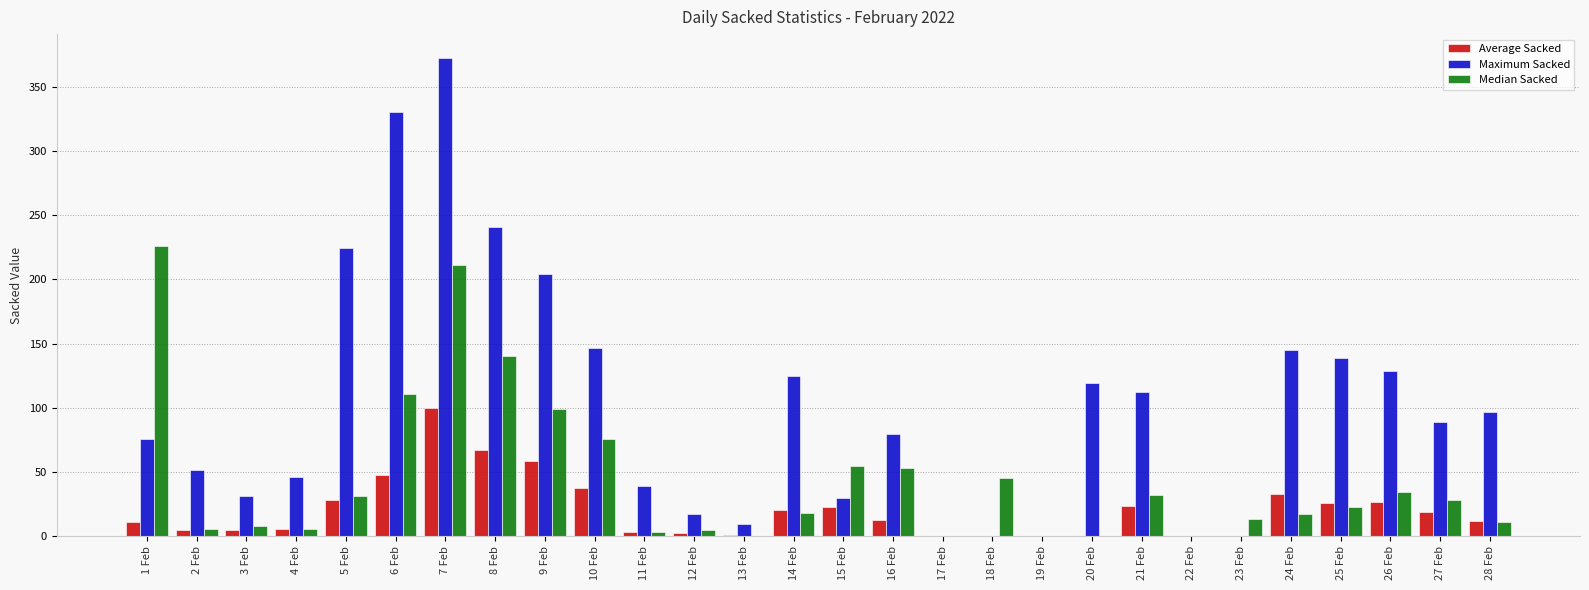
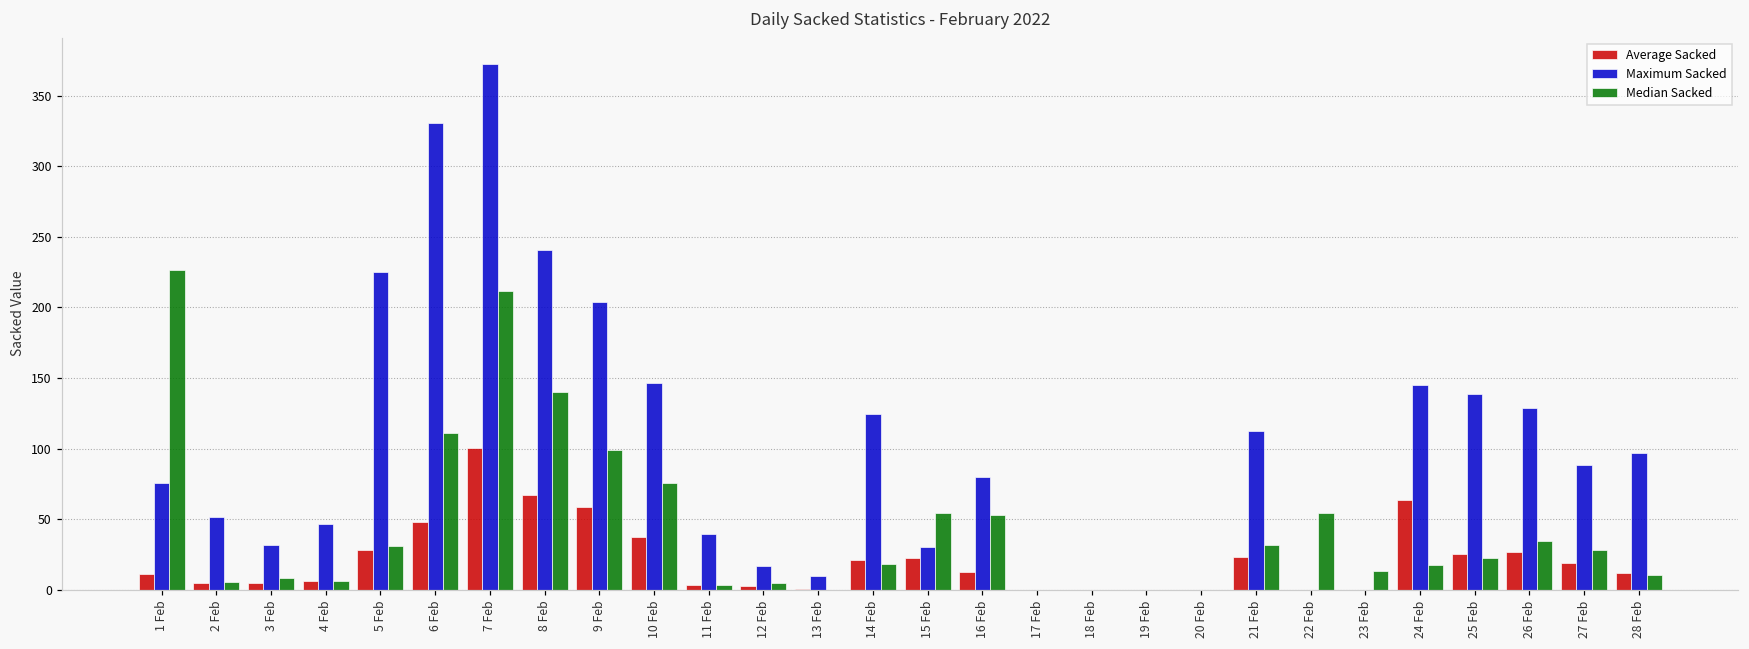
  {
    "Average Sacked": {
      "1 Feb": 11,
      "2 Feb": 5,
      "3 Feb": 5,
      "4 Feb": 6,
      "5 Feb": 28,
      "6 Feb": 48,
      "7 Feb": 100,
      "8 Feb": 67,
      "9 Feb": 59,
      "10 Feb": 37,
      "11 Feb": 3,
      "12 Feb": 3,
      "14 Feb": 21,
      "15 Feb": 22,
      "16 Feb": 13,
      "17 Feb": 0,
      "18 Feb": 0,
      "19 Feb": 0,
      "20 Feb": 0,
      "21 Feb": 23,
      "22 Feb": 0,
      "23 Feb": 0,
-     "24 Feb": 33,
+     "24 Feb": 63,
      "25 Feb": 25,
      "26 Feb": 27,
      "27 Feb": 19,
      "28 Feb": 12
    },
    "Maximum Sacked": {
      "1 Feb": 76,
      "2 Feb": 51,
      "3 Feb": 31,
      "4 Feb": 46,
      "5 Feb": 225,
      "6 Feb": 330,
      "7 Feb": 373,
      "8 Feb": 241,
      "9 Feb": 204,
      "10 Feb": 147,
      "11 Feb": 39,
      "12 Feb": 17,
      "13 Feb": 10,
      "14 Feb": 125,
      "15 Feb": 30,
      "16 Feb": 80,
      "17 Feb": 0,
      "18 Feb": 0,
      "19 Feb": 0,
-     "20 Feb": 119,
+     "20 Feb": 0,
      "21 Feb": 112,
      "22 Feb": 0,
      "23 Feb": 0,
      "24 Feb": 145,
      "25 Feb": 138,
      "26 Feb": 129,
      "27 Feb": 89,
      "28 Feb": 97
    },
    "Median Sacked": {
      "1 Feb": 226,
      "2 Feb": 5,
      "3 Feb": 8,
      "4 Feb": 6,
      "5 Feb": 31,
      "6 Feb": 111,
      "7 Feb": 211,
      "8 Feb": 140,
      "9 Feb": 99,
      "10 Feb": 75,
      "11 Feb": 3,
      "12 Feb": 5,
      "13 Feb": 0,
      "14 Feb": 18,
      "15 Feb": 54,
      "16 Feb": 53,
      "17 Feb": 0,
-     "18 Feb": 45,
+     "18 Feb": 0,
      "19 Feb": 0,
      "20 Feb": 0,
      "21 Feb": 32,
-     "22 Feb": 0,
+     "22 Feb": 54,
      "23 Feb": 13,
      "24 Feb": 17,
      "25 Feb": 22,
      "26 Feb": 34,
      "27 Feb": 28,
      "28 Feb": 11
    }
  }
